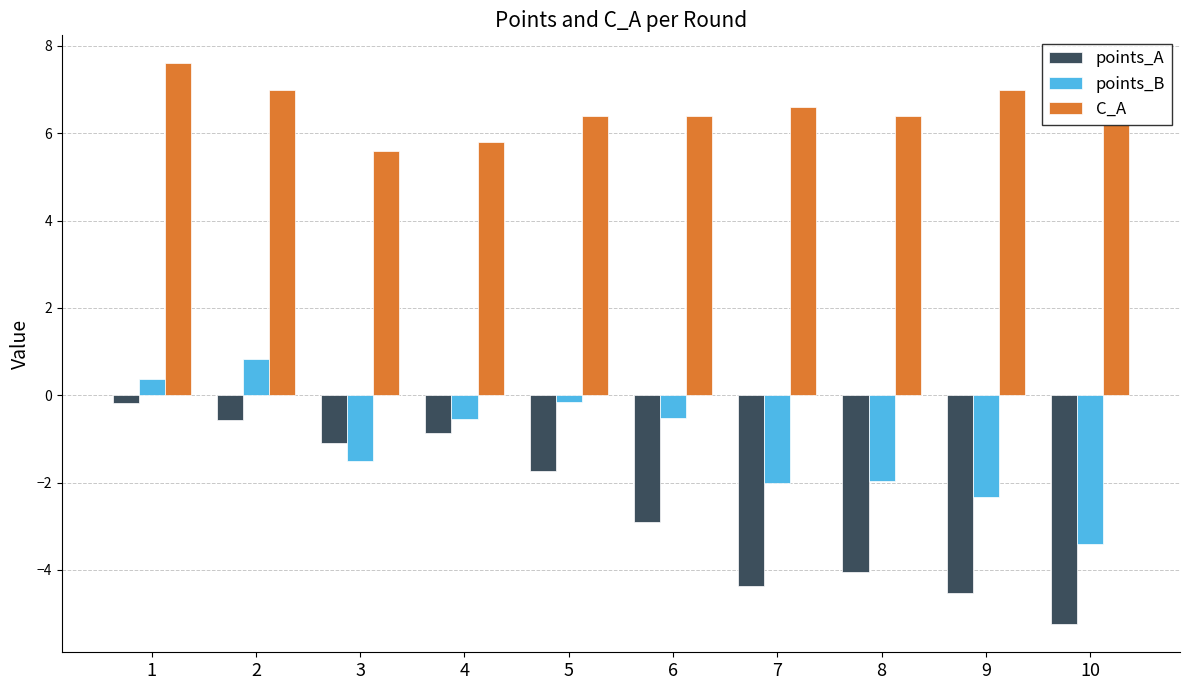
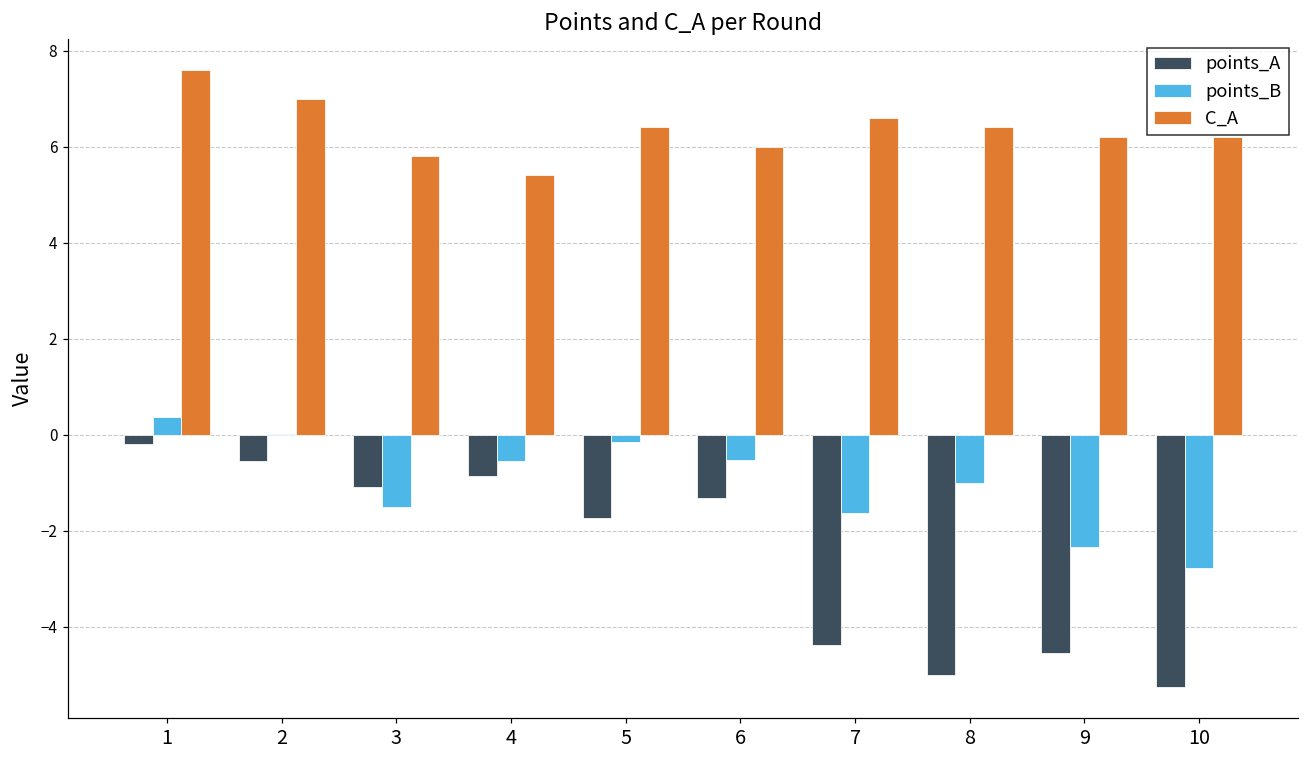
  {
    "points_A": {
      "1": -0.2,
      "2": -0.6,
      "3": -1.1,
      "4": -0.9,
      "5": -1.7,
-     "6": -2.9,
+     "6": -1.3,
      "7": -4.4,
-     "8": -4.0,
+     "8": -5.0,
      "9": -4.5,
      "10": -5.2
    },
    "points_B": {
      "1": 0.4,
-     "2": 0.8,
+     "2": 0.0,
      "3": -1.5,
      "4": -0.5,
      "5": -0.2,
      "6": -0.5,
-     "7": -2.0,
-     "8": -2.0,
+     "7": -1.6,
+     "8": -1.0,
      "9": -2.3,
-     "10": -3.4
+     "10": -2.8
    },
    "C_A": {
      "1": 7.6,
      "2": 7.0,
-     "3": 5.6,
-     "4": 5.8,
+     "3": 5.8,
+     "4": 5.4,
      "5": 6.4,
-     "6": 6.4,
+     "6": 6.0,
      "7": 6.6,
      "8": 6.4,
-     "9": 7.0
+     "9": 6.2
    }
  }
